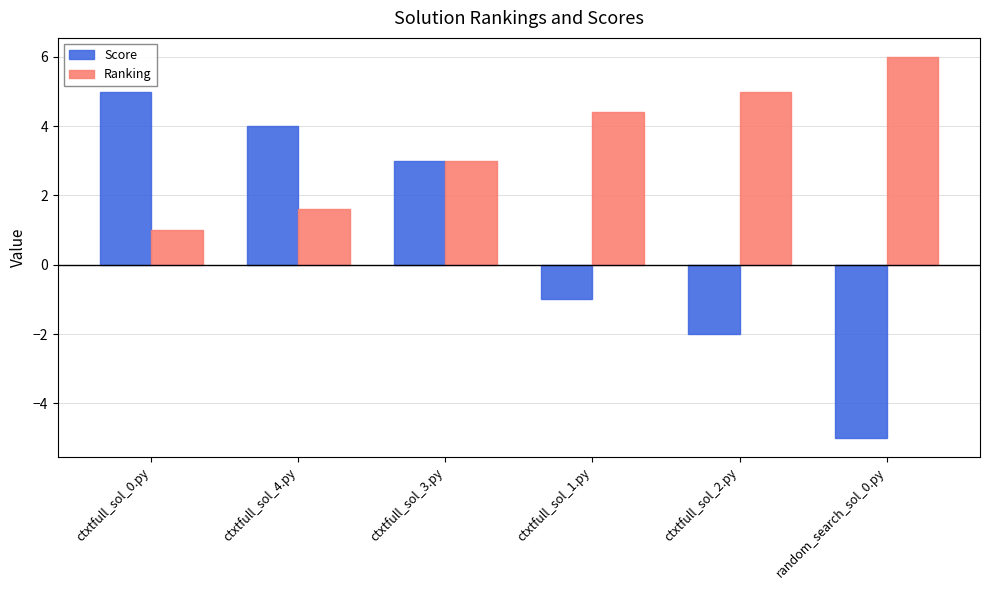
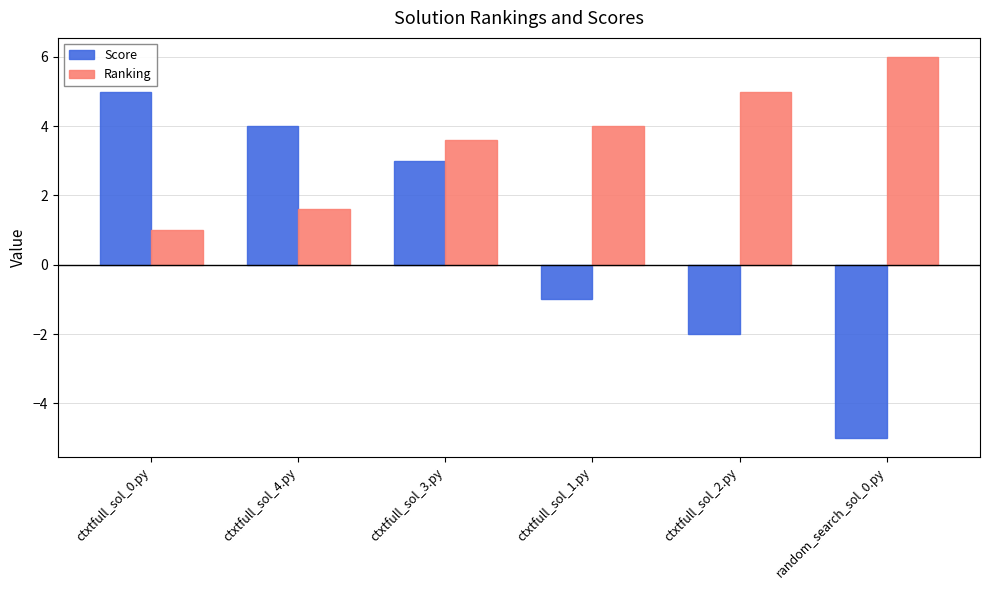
  {
    "Score": {
      "ctxtfull_sol_0.py": 5.0,
      "ctxtfull_sol_4.py": 4.0,
      "ctxtfull_sol_3.py": 3.0,
      "ctxtfull_sol_1.py": -1.0,
      "ctxtfull_sol_2.py": -2.0,
      "random_search_sol_0.py": -5.0
    },
    "Ranking": {
      "ctxtfull_sol_0.py": 1.0,
      "ctxtfull_sol_4.py": 1.6,
-     "ctxtfull_sol_3.py": 3.0,
-     "ctxtfull_sol_1.py": 4.4,
+     "ctxtfull_sol_3.py": 3.6,
+     "ctxtfull_sol_1.py": 4.0,
      "ctxtfull_sol_2.py": 5.0,
      "random_search_sol_0.py": 6.0
    }
  }
